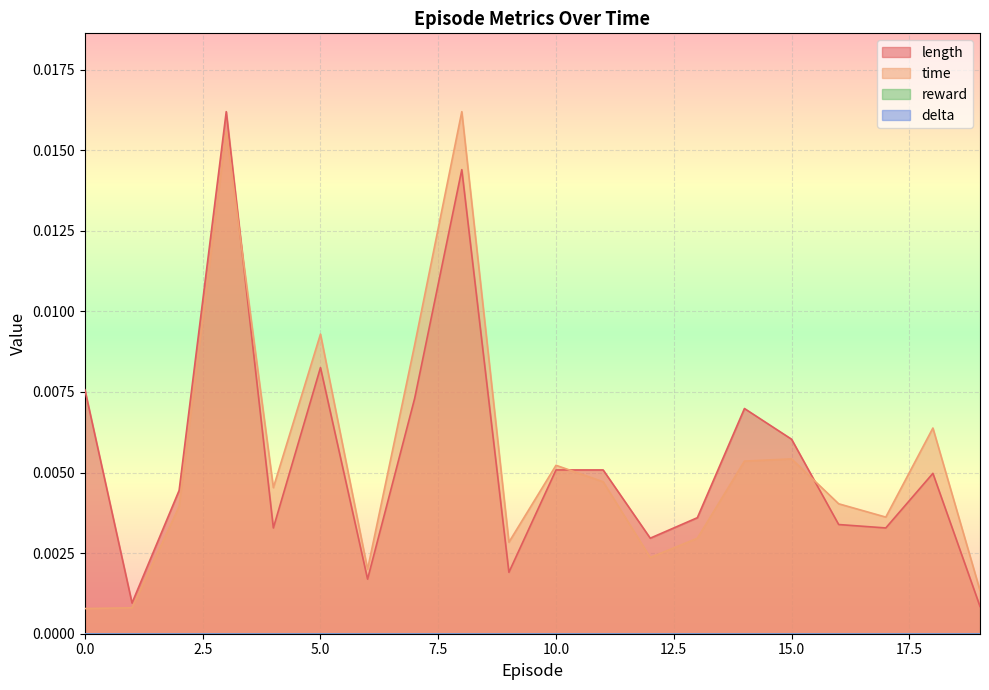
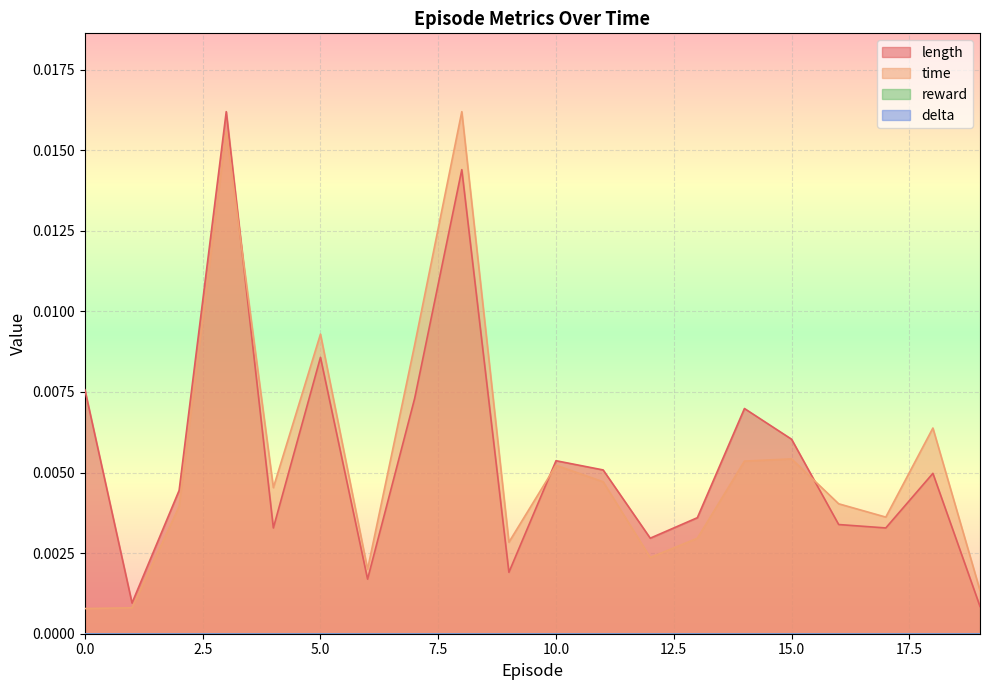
  {
    "length": {
      "0.0": 0.0076,
-     "5.0": 0.0083,
-     "10.0": 0.0051,
+     "5.0": 0.0086,
+     "10.0": 0.0054,
      "15.0": 0.0060
    },
    "time": {
      "0.0": 0.0008,
      "5.0": 0.0093,
      "10.0": 0.0052,
      "15.0": 0.0054
    },
    "delta": {
      "0.0": 0.0000,
      "5.0": 0.0000,
      "10.0": 0.0000,
      "15.0": 0.0000
    }
  }
